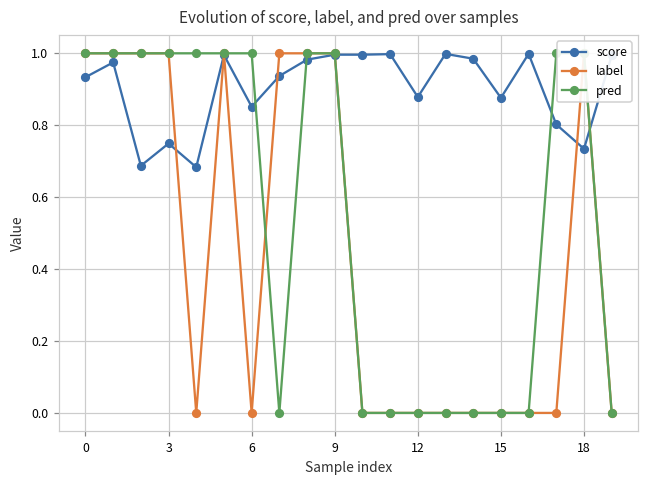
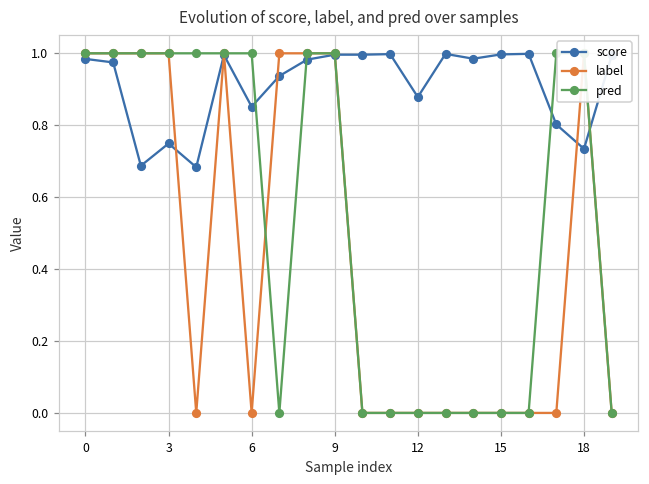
  {
    "score": {
-     "0": 0.93,
+     "0": 0.98,
      "3": 0.75,
      "6": 0.85,
      "12": 0.88,
-     "15": 0.88,
+     "15": 1.00,
      "18": 0.73
    },
    "label": {
      "6": 0.00
    },
    "pred": {
      "6": 1.00
    }
  }
